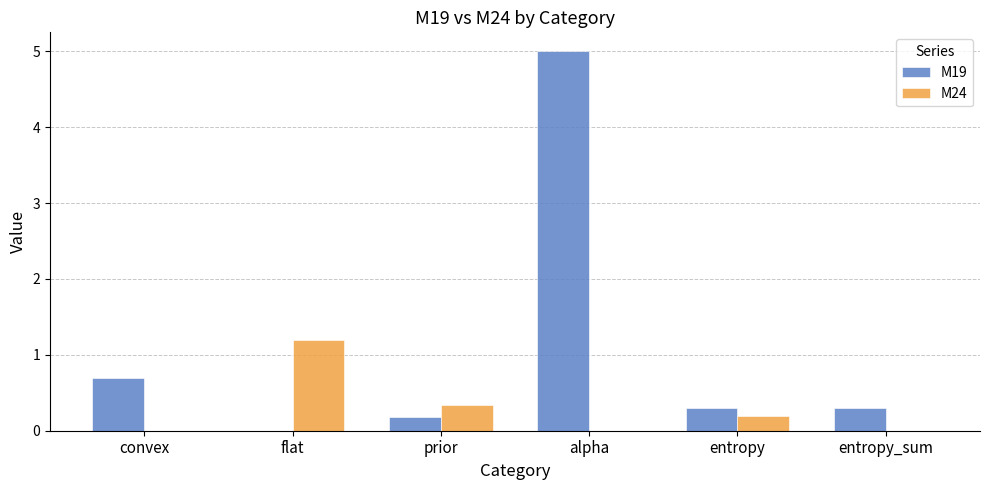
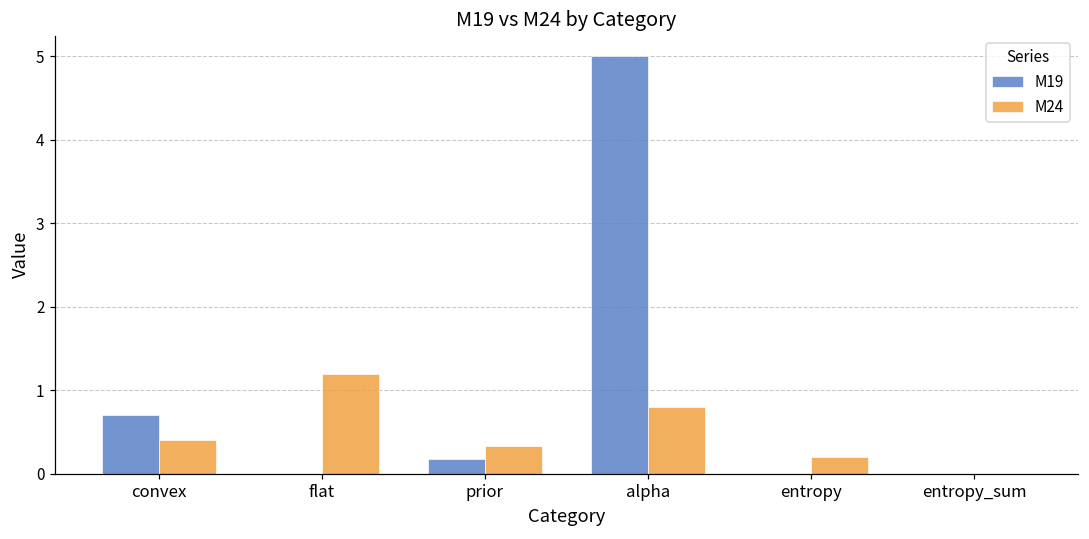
  {
    "M19": {
      "convex": 0.7,
      "flat": 0.0,
      "prior": 0.2,
      "alpha": 5.0,
-     "entropy": 0.3,
-     "entropy_sum": 0.3
+     "entropy": 0.0,
+     "entropy_sum": 0.0
    },
    "M24": {
-     "convex": 0.0,
+     "convex": 0.4,
      "flat": 1.2,
      "prior": 0.3,
-     "alpha": 0.0,
+     "alpha": 0.8,
      "entropy": 0.2,
      "entropy_sum": 0.0
    }
  }
